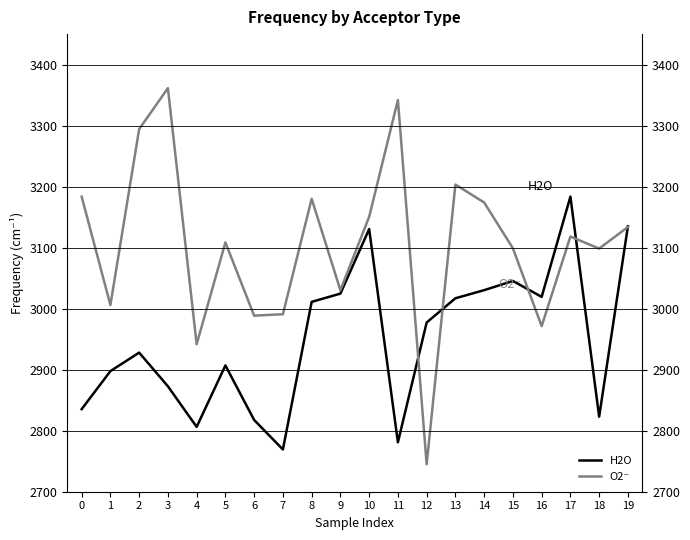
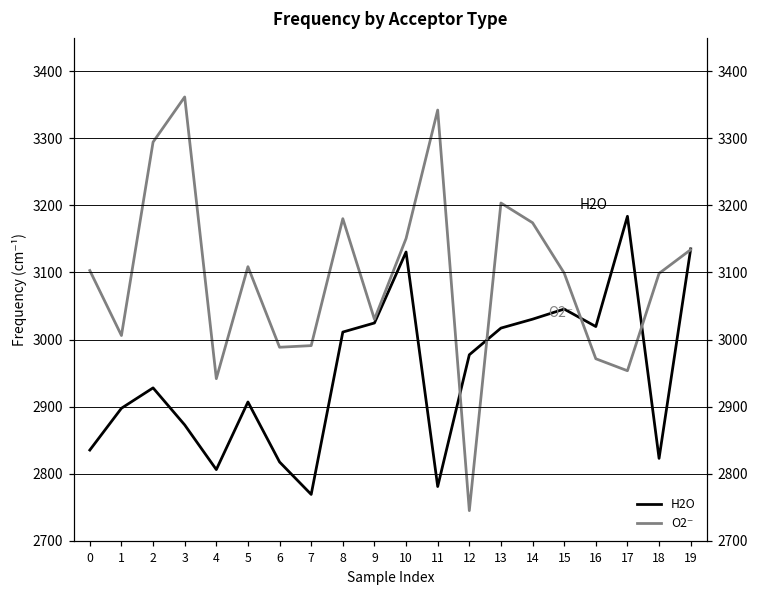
  {
    "H2O": {
      "0": 2840,
      "1": 2900,
      "2": 2930,
      "3": 2870,
      "4": 2810,
      "5": 2910,
      "6": 2820,
      "7": 2770,
      "8": 3010,
      "9": 3020,
      "10": 3130,
      "11": 2780,
      "12": 2980,
      "13": 3020,
      "14": 3030,
      "15": 3050,
      "16": 3020,
      "17": 3180,
      "18": 2820
    },
    "O2⁻": {
-     "0": 3180,
+     "0": 3100,
      "1": 3010,
      "2": 3290,
      "3": 3360,
      "4": 2940,
      "5": 3110,
      "6": 2990,
      "7": 2990,
      "8": 3180,
      "9": 3030,
      "10": 3150,
      "11": 3340,
      "12": 2750,
      "13": 3200,
      "14": 3170,
      "15": 3100,
      "16": 2970,
-     "17": 3120,
+     "17": 2950,
      "18": 3100
    }
  }
